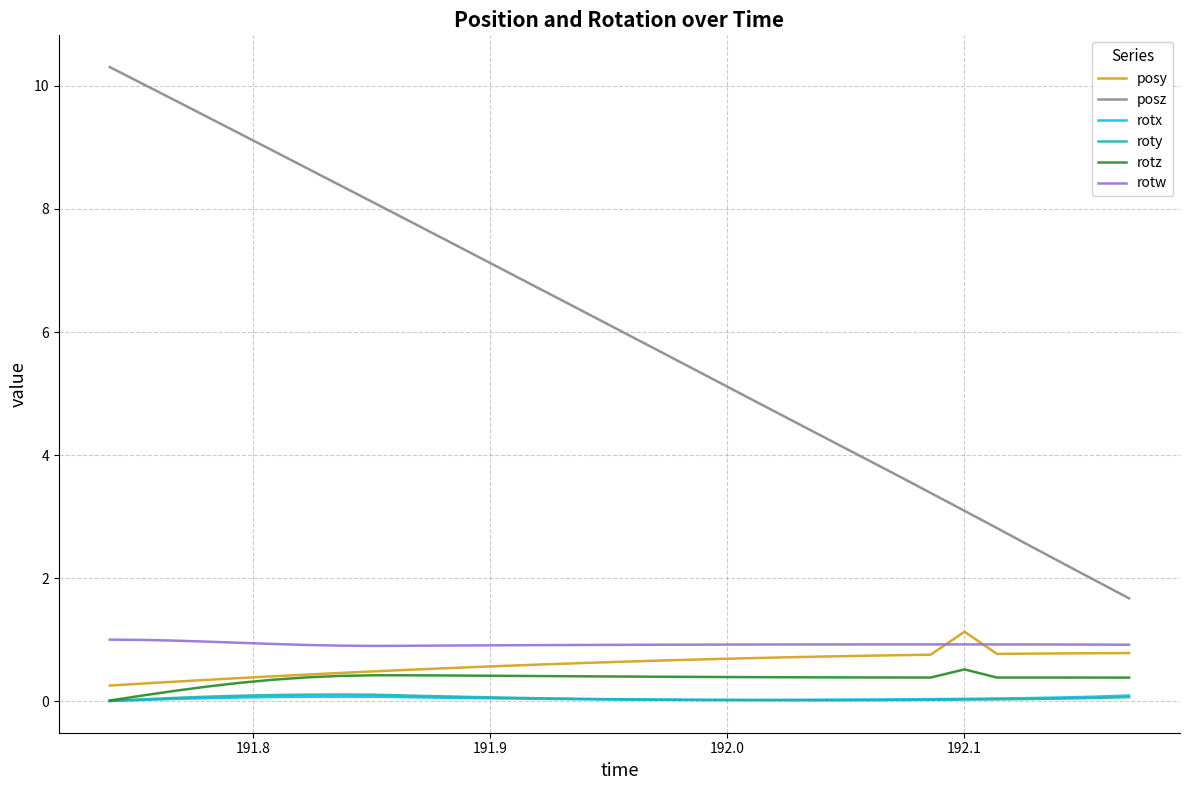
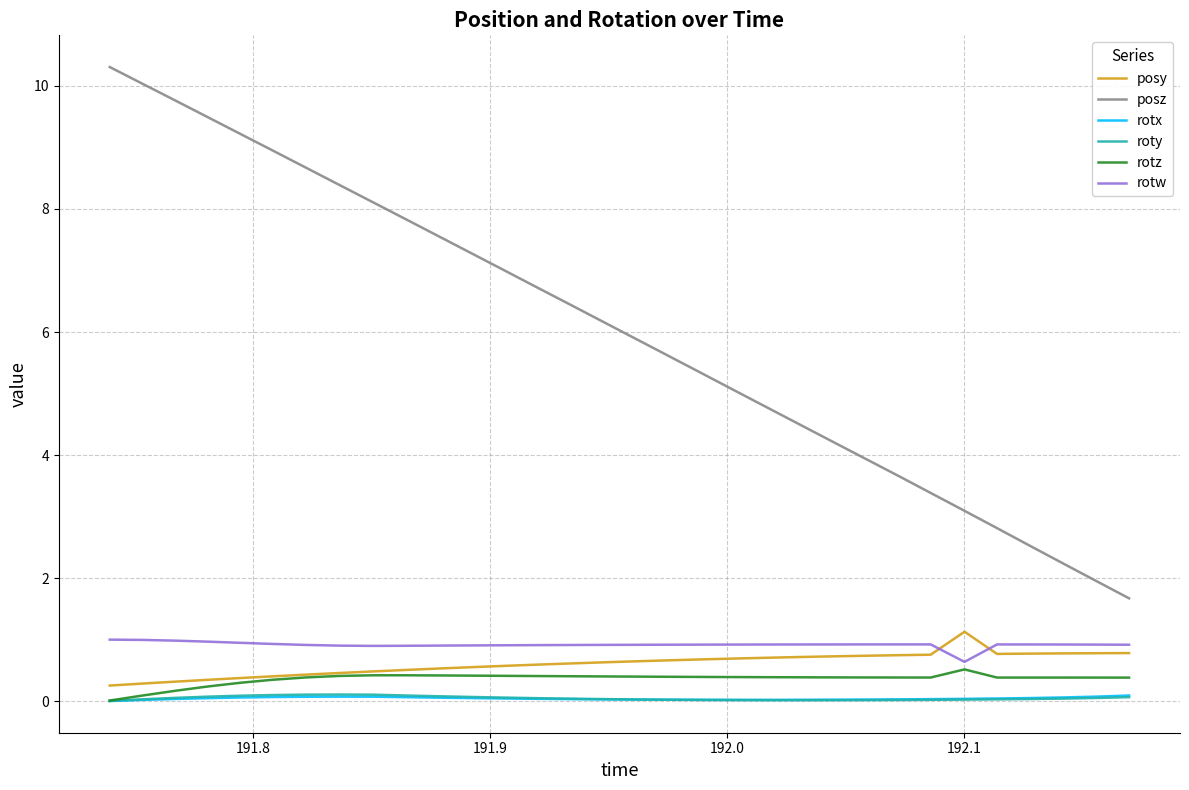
  {
    "posy": {
      "192.1": 1.1
    },
    "posz": {
      "192.1": 3.1
    },
    "rotz": {
      "192.1": 0.5
    },
    "rotw": {
-     "192.1": 0.9
+     "192.1": 0.6
    }
  }
